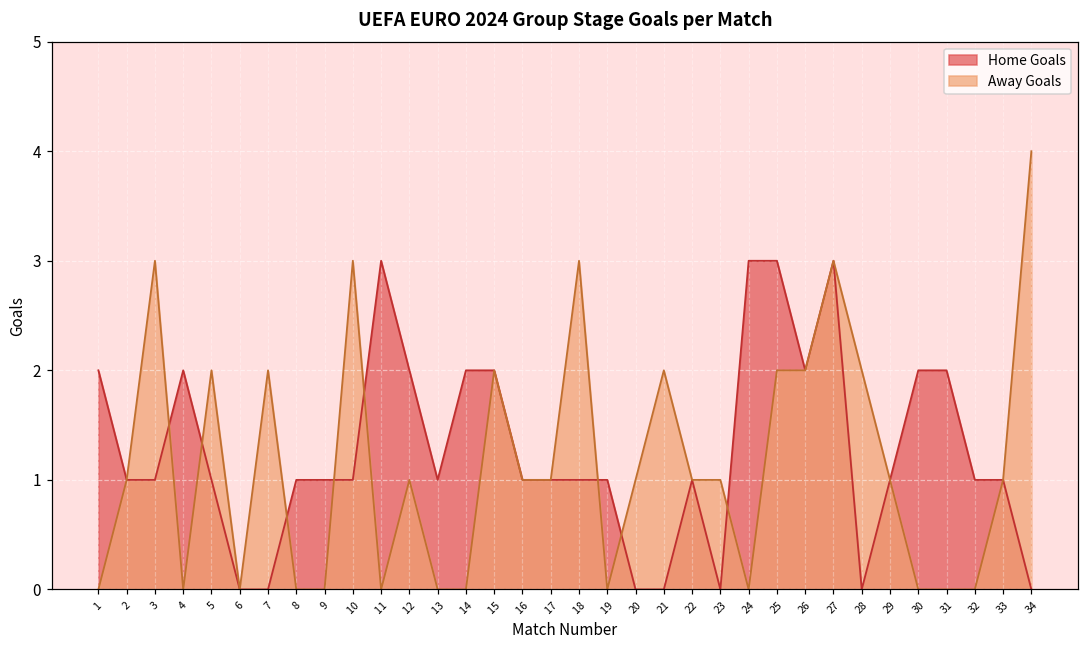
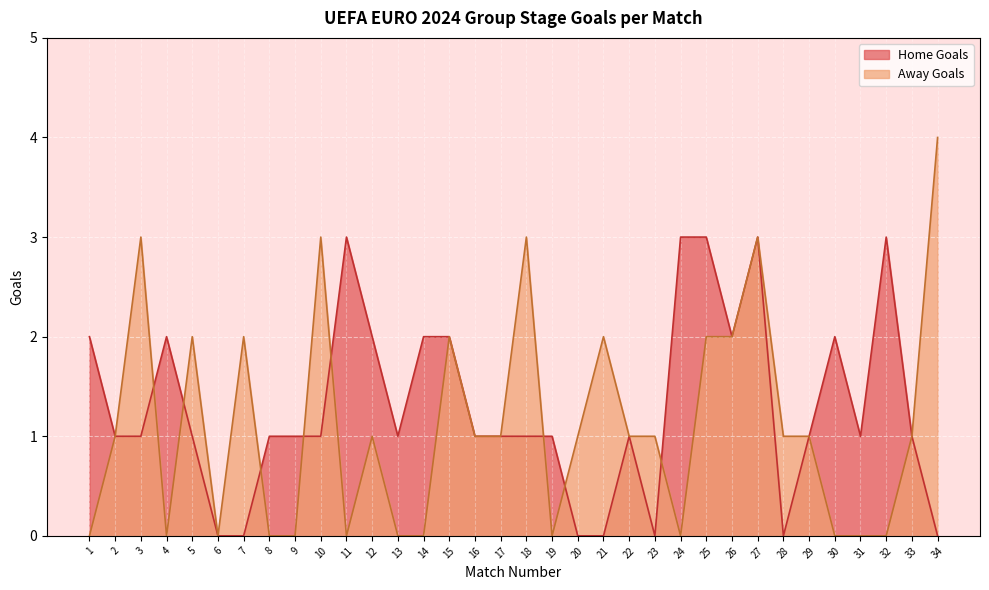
  {
    "Home Goals": {
      "1": 2,
      "3": 1,
      "4": 2,
      "5": 1,
      "7": 0,
      "8": 1,
      "9": 1,
      "10": 1,
      "11": 3,
      "12": 2,
      "13": 1,
      "14": 2,
      "18": 1,
      "19": 1,
      "20": 0,
      "21": 0,
      "23": 0,
      "24": 3,
      "25": 3,
      "28": 0,
      "30": 2,
-     "31": 2,
-     "32": 1,
+     "31": 1,
+     "32": 3,
      "34": 0
    },
    "Away Goals": {
      "1": 0,
      "3": 3,
      "4": 0,
      "5": 2,
      "7": 2,
      "8": 0,
      "9": 0,
      "10": 3,
      "11": 0,
      "12": 1,
      "13": 0,
      "14": 0,
      "18": 3,
      "19": 0,
      "20": 1,
      "21": 2,
      "23": 1,
      "24": 0,
      "25": 2,
-     "28": 2,
+     "28": 1,
      "30": 0,
      "31": 0,
      "32": 0,
      "34": 4
    }
  }
